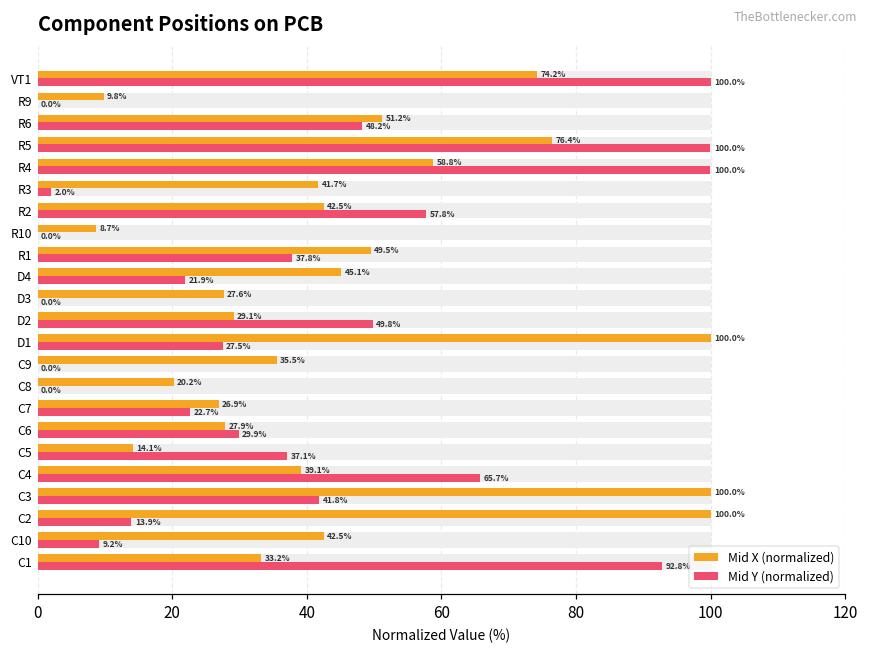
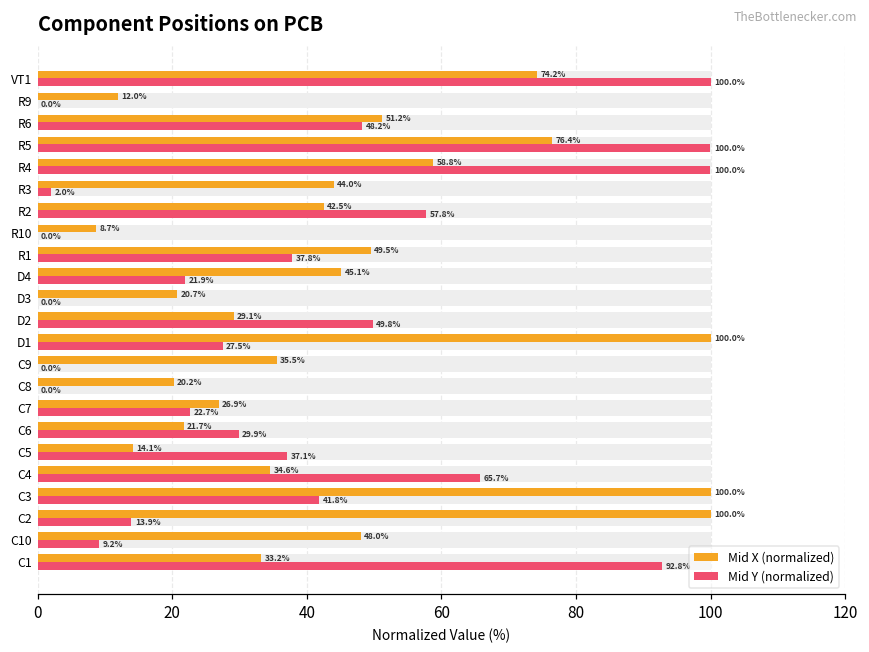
  {
    "Mid X (normalized)": {
-     "R9": "9.8%",
-     "R3": "41.7%",
-     "D3": "27.6%",
+     "R9": "12.0%",
+     "R3": "44.0%",
+     "D3": "20.7%",
      "D1": "100.0%",
-     "C6": "27.9%",
-     "C4": "39.1%",
+     "C6": "21.7%",
+     "C4": "34.6%",
      "C3": "100.0%",
      "C2": "100.0%",
-     "C10": "42.5%"
+     "C10": "48.0%"
    },
    "Mid Y (normalized)": {
      "VT1": "100.0%",
      "R9": "0.0%",
      "R5": "100.0%",
      "R4": "100.0%",
      "R10": "0.0%",
      "D3": "0.0%",
      "C9": "0.0%",
      "C8": "0.0%"
    }
  }
